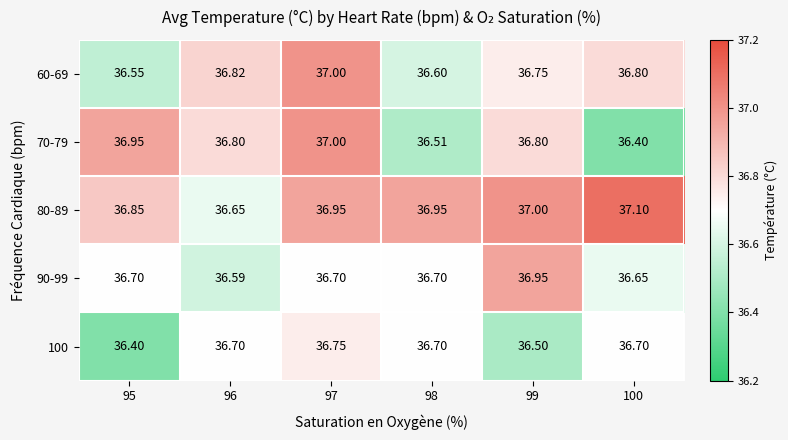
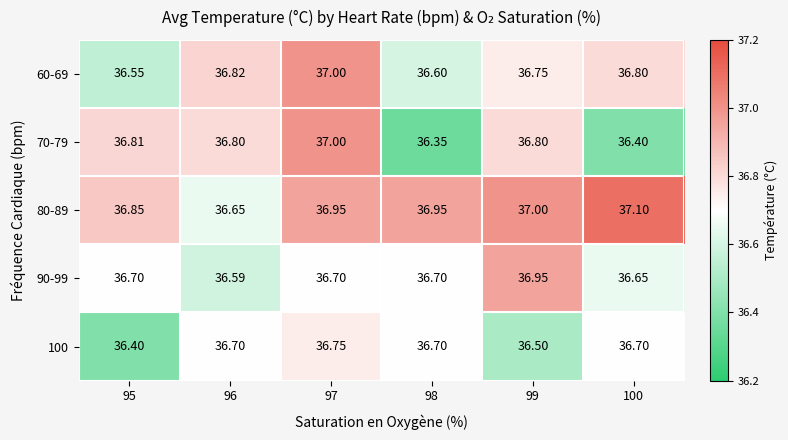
  {
    "60-69": {
      "95": 36.55,
      "96": 36.82,
      "97": 37.00,
      "98": 36.60,
      "99": 36.75,
      "100": 36.80
    },
    "70-79": {
-     "95": 36.95,
+     "95": 36.81,
      "96": 36.80,
      "97": 37.00,
-     "98": 36.51,
+     "98": 36.35,
      "99": 36.80,
      "100": 36.40
    },
    "80-89": {
      "95": 36.85,
      "96": 36.65,
      "97": 36.95,
      "98": 36.95,
      "99": 37.00,
      "100": 37.10
    },
    "90-99": {
      "95": 36.70,
      "96": 36.59,
      "97": 36.70,
      "98": 36.70,
      "99": 36.95,
      "100": 36.65
    },
    "100": {
      "95": 36.40,
      "96": 36.70,
      "97": 36.75,
      "98": 36.70,
      "99": 36.50,
      "100": 36.70
    }
  }
